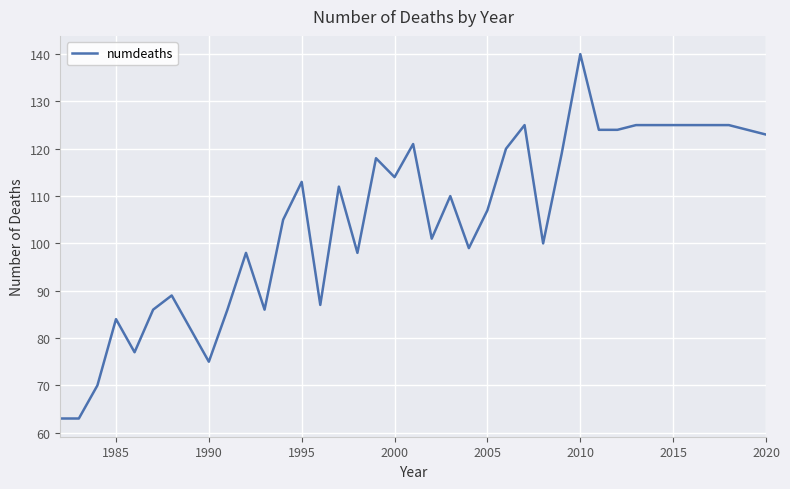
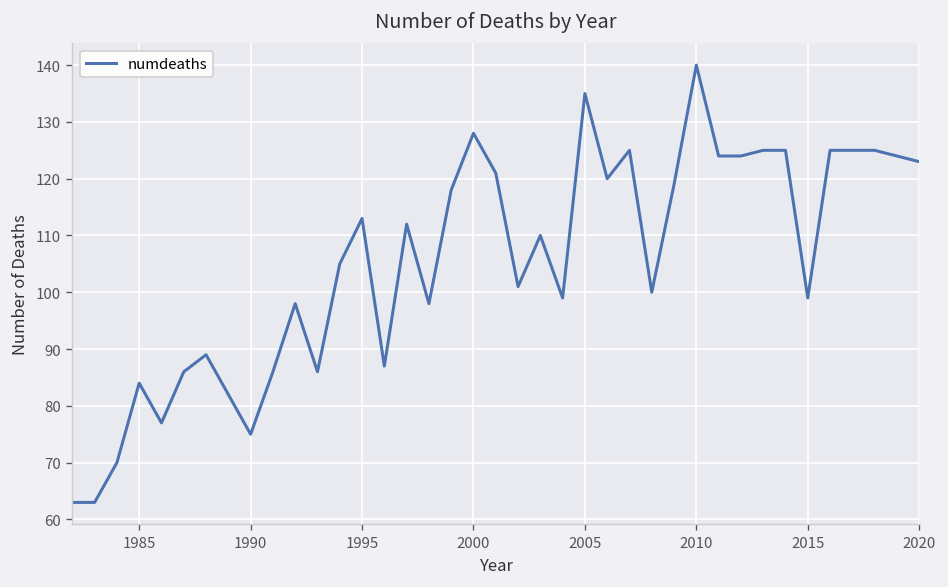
  {
    "1985": 84,
    "1990": 75,
    "1995": 113,
-   "2000": 114,
-   "2005": 107,
+   "2000": 128,
+   "2005": 135,
    "2010": 140,
-   "2015": 125,
+   "2015": 99,
    "2020": 123
  }
